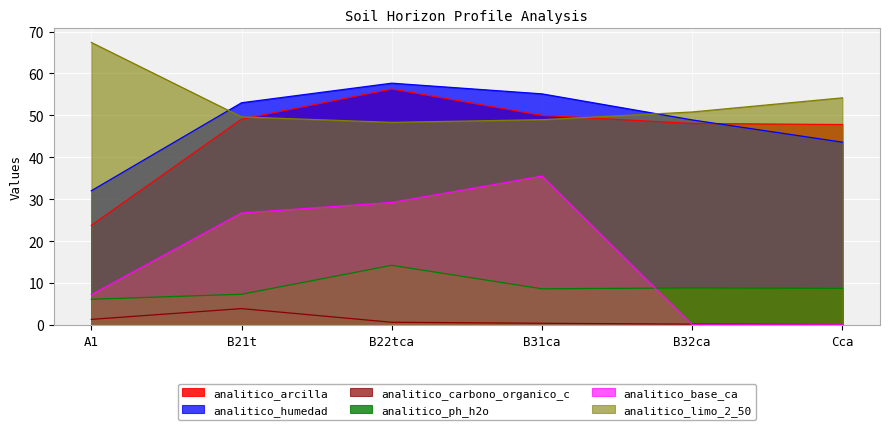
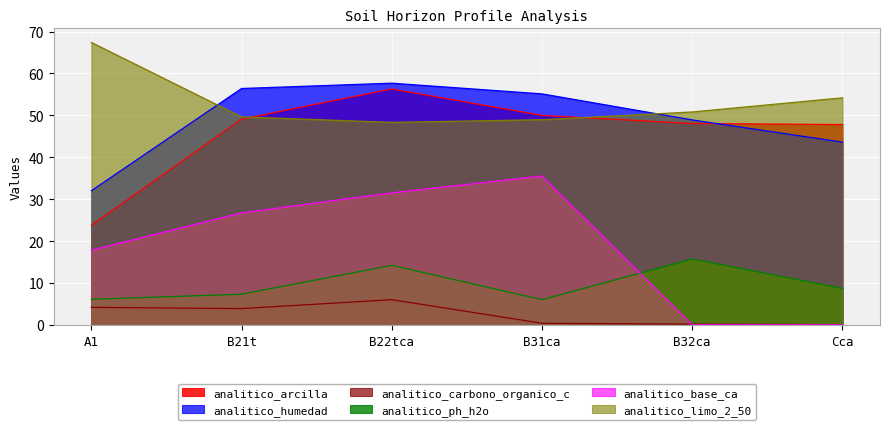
  {
    "analitico_arcilla": {
      "A1": 24,
      "B22tca": 56,
      "B31ca": 50,
      "B32ca": 48,
      "Cca": 48
    },
    "analitico_humedad": {
      "A1": 32,
-     "B21t": 53,
+     "B21t": 56,
      "B22tca": 58,
      "B31ca": 55,
      "B32ca": 49,
      "Cca": 44
    },
    "analitico_carbono_organico_c": {
-     "A1": 1,
+     "A1": 4,
      "B21t": 4,
-     "B22tca": 1,
+     "B22tca": 6,
      "B31ca": 0
    },
    "analitico_ph_h2o": {
      "A1": 6,
      "B21t": 7,
      "B22tca": 14,
-     "B31ca": 9,
-     "B32ca": 9,
+     "B31ca": 6,
+     "B32ca": 16,
      "Cca": 9
    },
    "analitico_base_ca": {
-     "A1": 7,
+     "A1": 18,
      "B21t": 27,
-     "B22tca": 29,
+     "B22tca": 32,
      "B31ca": 36
    },
    "analitico_limo_2_50": {
      "A1": 67,
      "B22tca": 48,
      "B31ca": 49,
      "B32ca": 51,
      "Cca": 54
    }
  }
